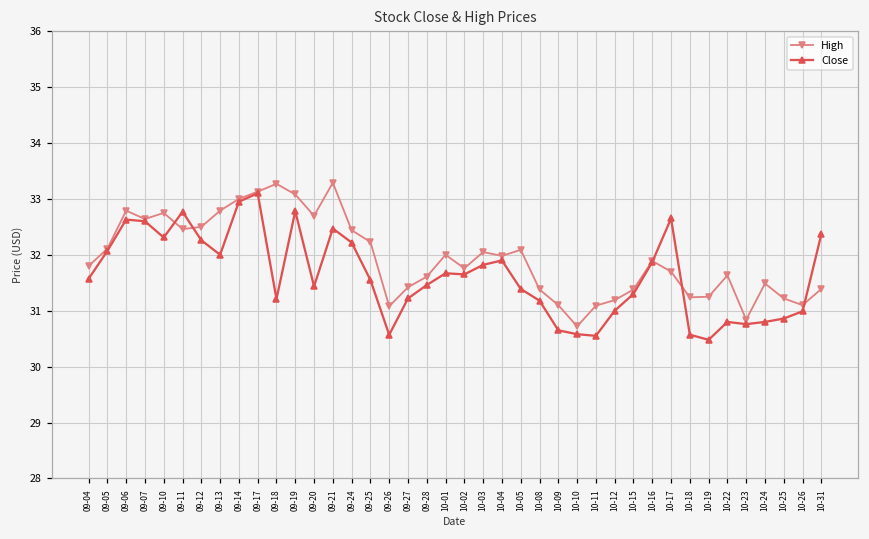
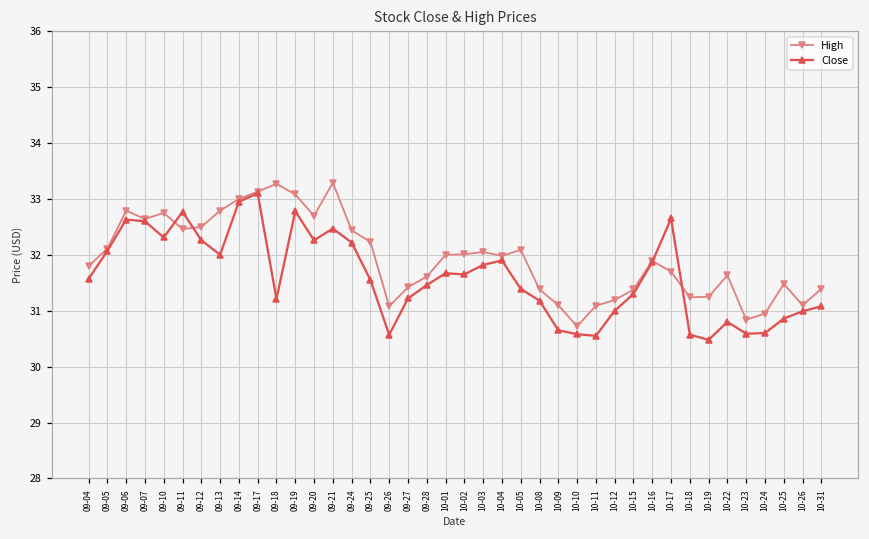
  {
    "High": {
      "09-04": 31.8,
      "09-06": 32.8,
      "09-10": 32.8,
      "09-11": 32.5,
      "09-12": 32.5,
      "09-13": 32.8,
      "09-14": 33.0,
      "09-18": 33.3,
      "09-19": 33.1,
      "09-20": 32.7,
      "09-21": 33.3,
      "09-24": 32.4,
      "09-25": 32.2,
      "09-26": 31.1,
      "09-27": 31.4,
      "09-28": 31.6,
      "10-01": 32.0,
-     "10-02": 31.8,
+     "10-02": 32.0,
      "10-03": 32.0,
      "10-04": 32.0,
      "10-05": 32.1,
      "10-08": 31.4,
      "10-09": 31.1,
      "10-10": 30.7,
      "10-11": 31.1,
      "10-12": 31.2,
      "10-15": 31.4,
      "10-17": 31.7,
      "10-18": 31.2,
      "10-19": 31.3,
      "10-22": 31.6,
      "10-23": 30.8,
-     "10-24": 31.5,
-     "10-25": 31.2,
+     "10-24": 31.0,
+     "10-25": 31.5,
      "10-26": 31.1,
      "10-31": 31.4
    },
    "Close": {
      "09-04": 31.6,
      "09-06": 32.6,
      "09-10": 32.3,
      "09-11": 32.8,
      "09-12": 32.3,
      "09-13": 32.0,
      "09-14": 33.0,
      "09-18": 31.2,
      "09-19": 32.8,
-     "09-20": 31.4,
+     "09-20": 32.3,
      "09-21": 32.5,
      "09-24": 32.2,
      "09-25": 31.5,
      "09-26": 30.6,
      "09-27": 31.2,
      "09-28": 31.5,
      "10-01": 31.7,
      "10-02": 31.7,
      "10-03": 31.8,
      "10-04": 31.9,
      "10-05": 31.4,
      "10-08": 31.2,
      "10-09": 30.7,
      "10-10": 30.6,
      "10-11": 30.6,
      "10-12": 31.0,
      "10-15": 31.3,
      "10-17": 32.7,
      "10-18": 30.6,
      "10-19": 30.5,
      "10-22": 30.8,
-     "10-23": 30.8,
-     "10-24": 30.8,
+     "10-23": 30.6,
+     "10-24": 30.6,
      "10-25": 30.9,
      "10-26": 31.0,
-     "10-31": 32.4
+     "10-31": 31.1
    }
  }
